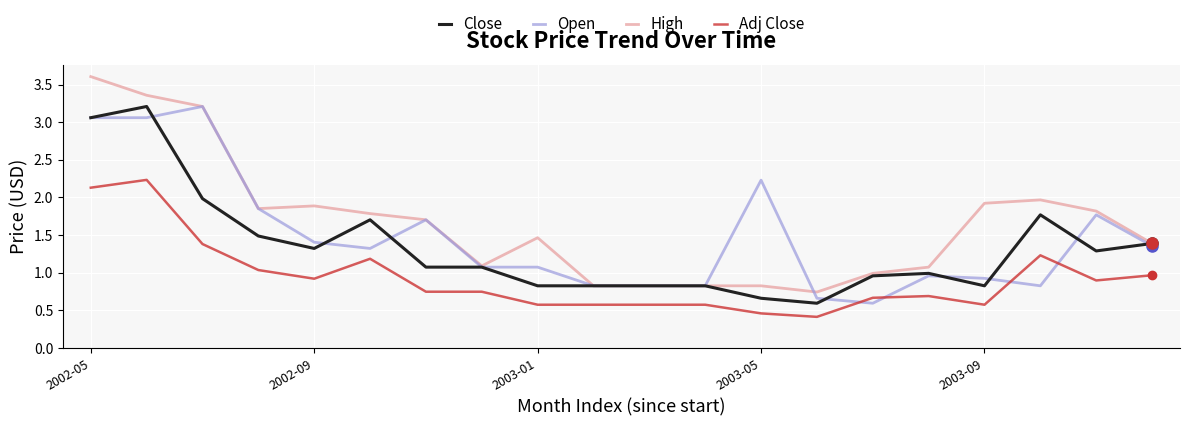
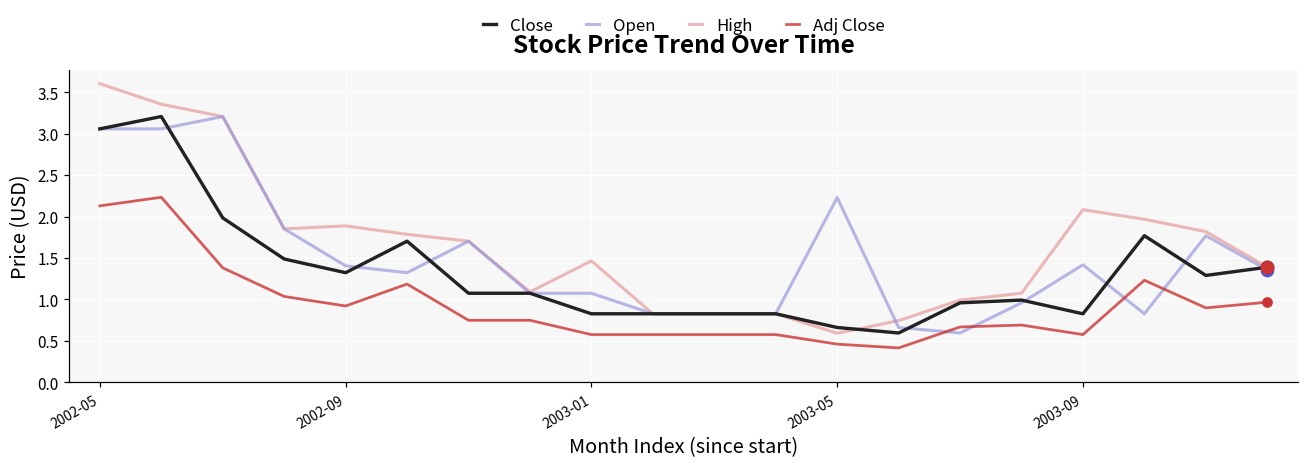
  {
    "Open": {
      "2002-09": 1.4,
      "2003-01": 1.1,
      "2003-05": 2.2,
-     "2003-09": 0.9
+     "2003-09": 1.4
    },
    "High": {
      "2002-05": 3.6,
      "2002-09": 1.9,
      "2003-01": 1.5,
-     "2003-05": 0.8,
-     "2003-09": 1.9
+     "2003-05": 0.6,
+     "2003-09": 2.1
    }
  }
